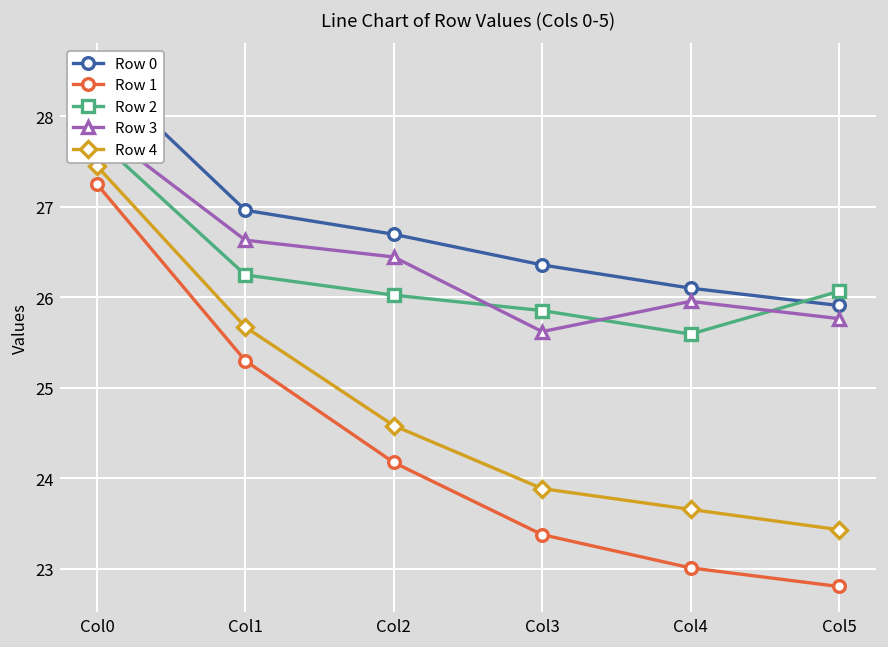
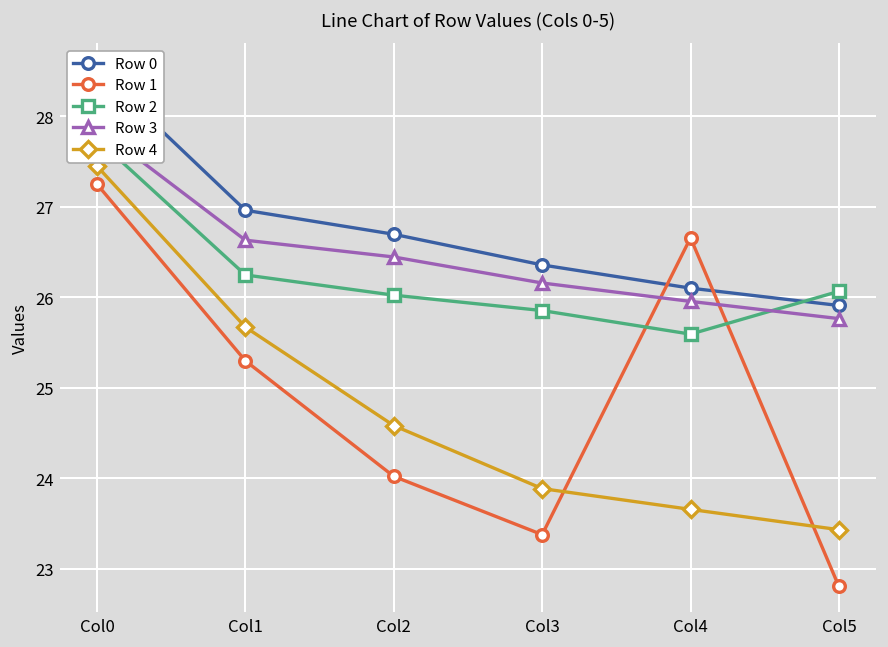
  {
    "Row 0": {
      "Col1": 27.0,
      "Col2": 26.7,
      "Col3": 26.4,
      "Col4": 26.1,
      "Col5": 25.9
    },
    "Row 1": {
      "Col0": 27.2,
      "Col1": 25.3,
-     "Col2": 24.2,
+     "Col2": 24.0,
      "Col3": 23.4,
-     "Col4": 23.0,
+     "Col4": 26.7,
      "Col5": 22.8
    },
    "Row 2": {
      "Col1": 26.2,
      "Col2": 26.0,
      "Col3": 25.9,
      "Col4": 25.6,
      "Col5": 26.1
    },
    "Row 3": {
      "Col1": 26.6,
      "Col2": 26.4,
-     "Col3": 25.6,
+     "Col3": 26.2,
      "Col4": 26.0,
      "Col5": 25.8
    },
    "Row 4": {
      "Col1": 25.7,
      "Col2": 24.6,
      "Col3": 23.9,
      "Col4": 23.7,
      "Col5": 23.4
    }
  }
